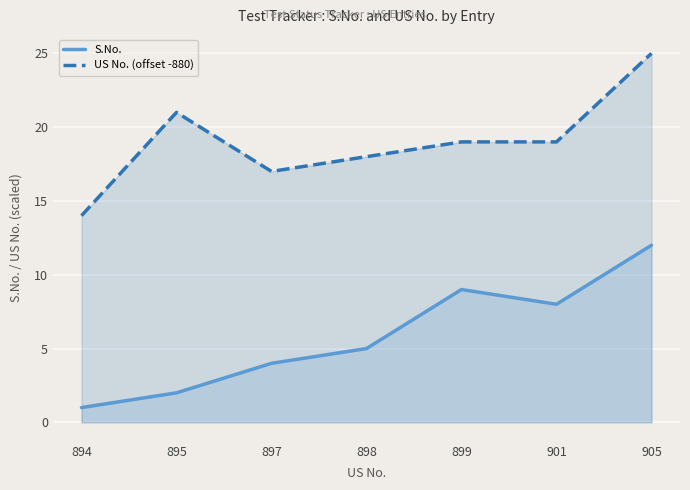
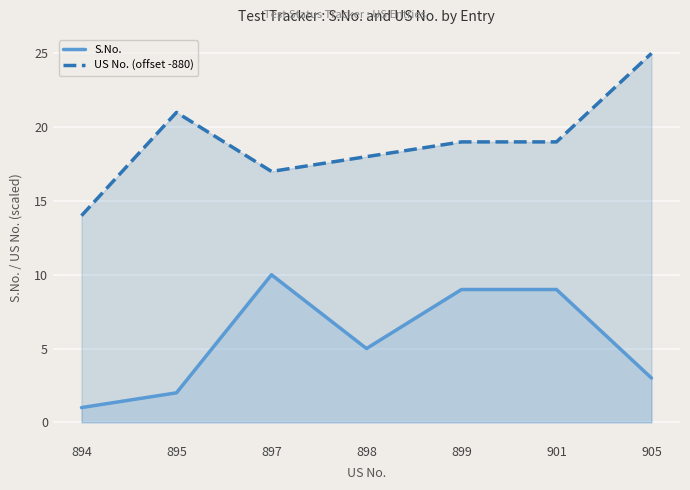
  {
    "S.No.": {
      "894": 1,
      "895": 2,
-     "897": 4,
+     "897": 10,
      "898": 5,
      "899": 9,
-     "901": 8,
-     "905": 12
+     "901": 9,
+     "905": 3
    },
    "US No. (offset -880)": {
      "894": 14,
      "895": 21,
      "897": 17,
      "898": 18,
      "899": 19,
      "901": 19,
      "905": 25
    }
  }
